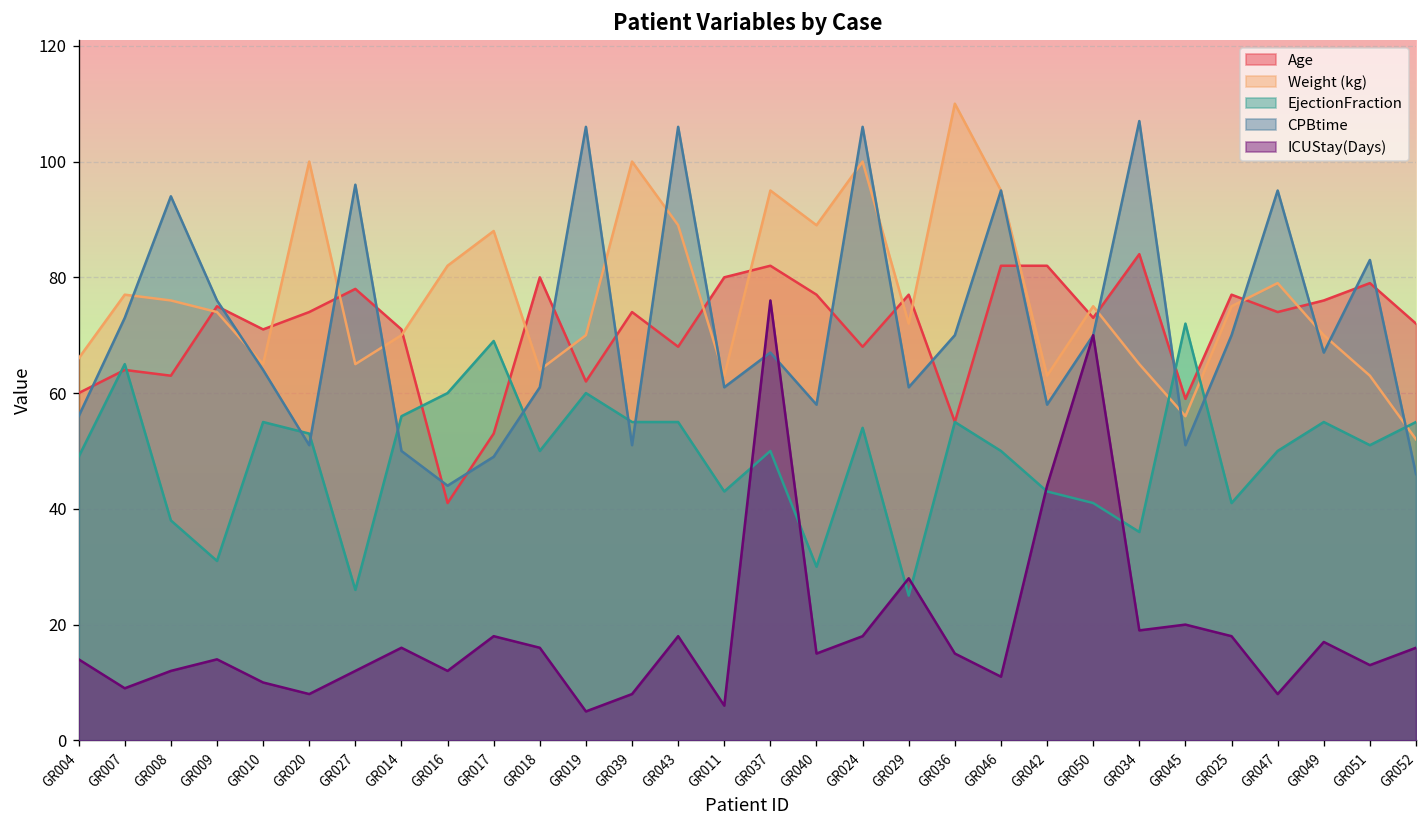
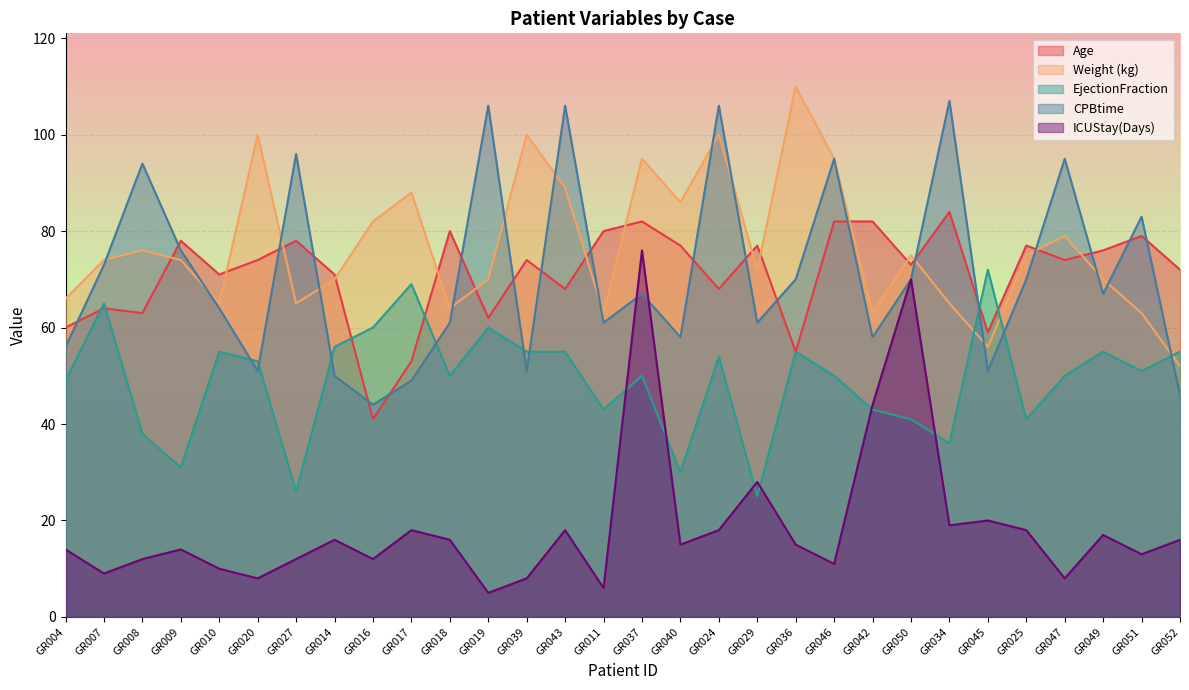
  {
    "Age": {
      "GR004": 60,
      "GR007": 64,
      "GR008": 63,
-     "GR009": 75,
+     "GR009": 78,
      "GR010": 71,
      "GR020": 74,
      "GR027": 78,
      "GR014": 71,
      "GR016": 41,
      "GR017": 53,
      "GR018": 80,
      "GR019": 62,
      "GR039": 74,
      "GR043": 68,
      "GR011": 80,
      "GR037": 82,
      "GR040": 77,
      "GR024": 68,
      "GR029": 77,
      "GR046": 82,
      "GR042": 82,
      "GR050": 73,
      "GR034": 84,
      "GR045": 59,
      "GR025": 77,
      "GR047": 74,
      "GR049": 76,
      "GR051": 79,
      "GR052": 72
    },
    "Weight (kg)": {
      "GR004": 66,
-     "GR007": 77,
+     "GR007": 74,
      "GR008": 76,
      "GR009": 74,
      "GR010": 65,
      "GR020": 100,
      "GR027": 65,
      "GR014": 70,
      "GR016": 82,
      "GR017": 88,
      "GR018": 64,
      "GR019": 70,
      "GR039": 100,
      "GR043": 89,
      "GR011": 63,
      "GR037": 95,
-     "GR040": 89,
+     "GR040": 86,
      "GR024": 100,
      "GR029": 72,
      "GR036": 110,
      "GR042": 63,
      "GR050": 75,
      "GR034": 65,
      "GR045": 56,
      "GR025": 75,
      "GR047": 79,
      "GR049": 70,
      "GR051": 63,
      "GR052": 52
    },
    "ICUStay(Days)": {
      "GR004": 14,
      "GR007": 9,
      "GR008": 12,
      "GR009": 14,
      "GR010": 10,
      "GR020": 8,
      "GR027": 12,
      "GR014": 16,
      "GR016": 12,
      "GR017": 18,
      "GR018": 16,
      "GR019": 5,
      "GR039": 8,
      "GR043": 18,
      "GR011": 6,
      "GR037": 76,
      "GR040": 15,
      "GR024": 18,
      "GR029": 28,
      "GR036": 15,
      "GR046": 11,
      "GR042": 44,
      "GR034": 19,
      "GR045": 20,
      "GR025": 18,
      "GR047": 8,
      "GR049": 17,
      "GR051": 13,
      "GR052": 16
    }
  }
